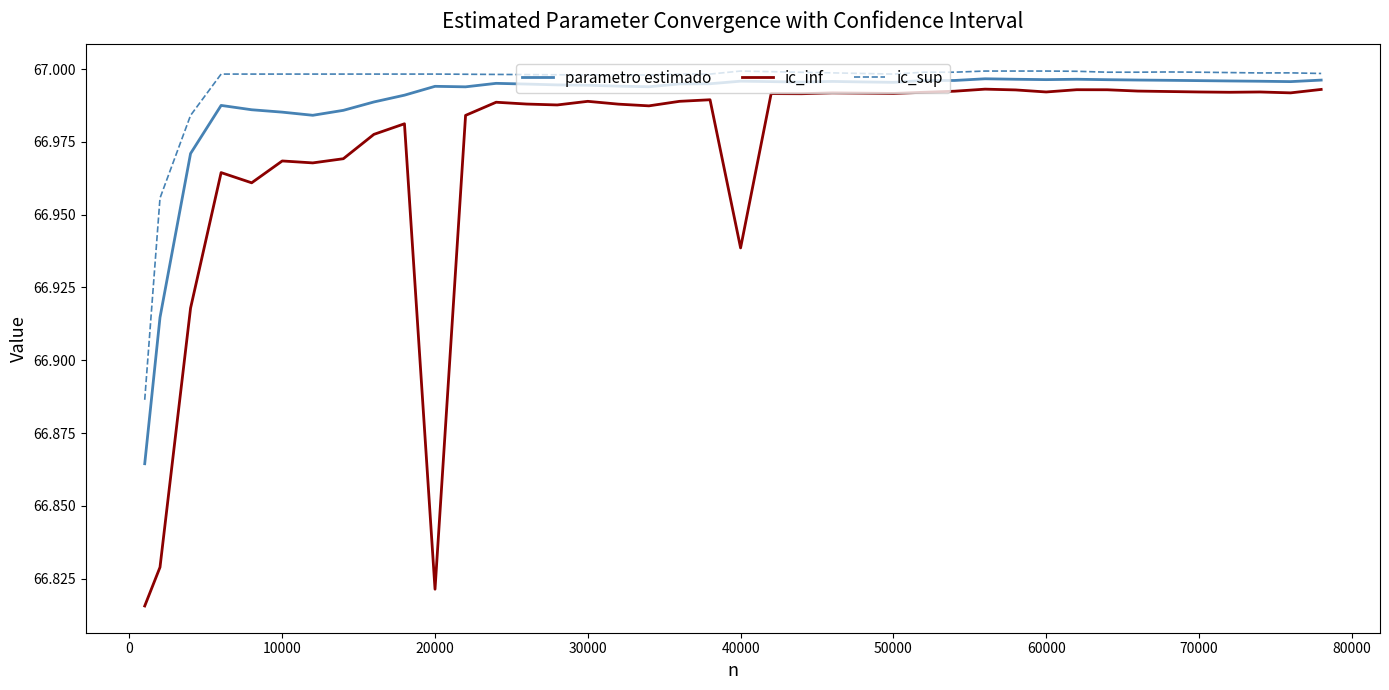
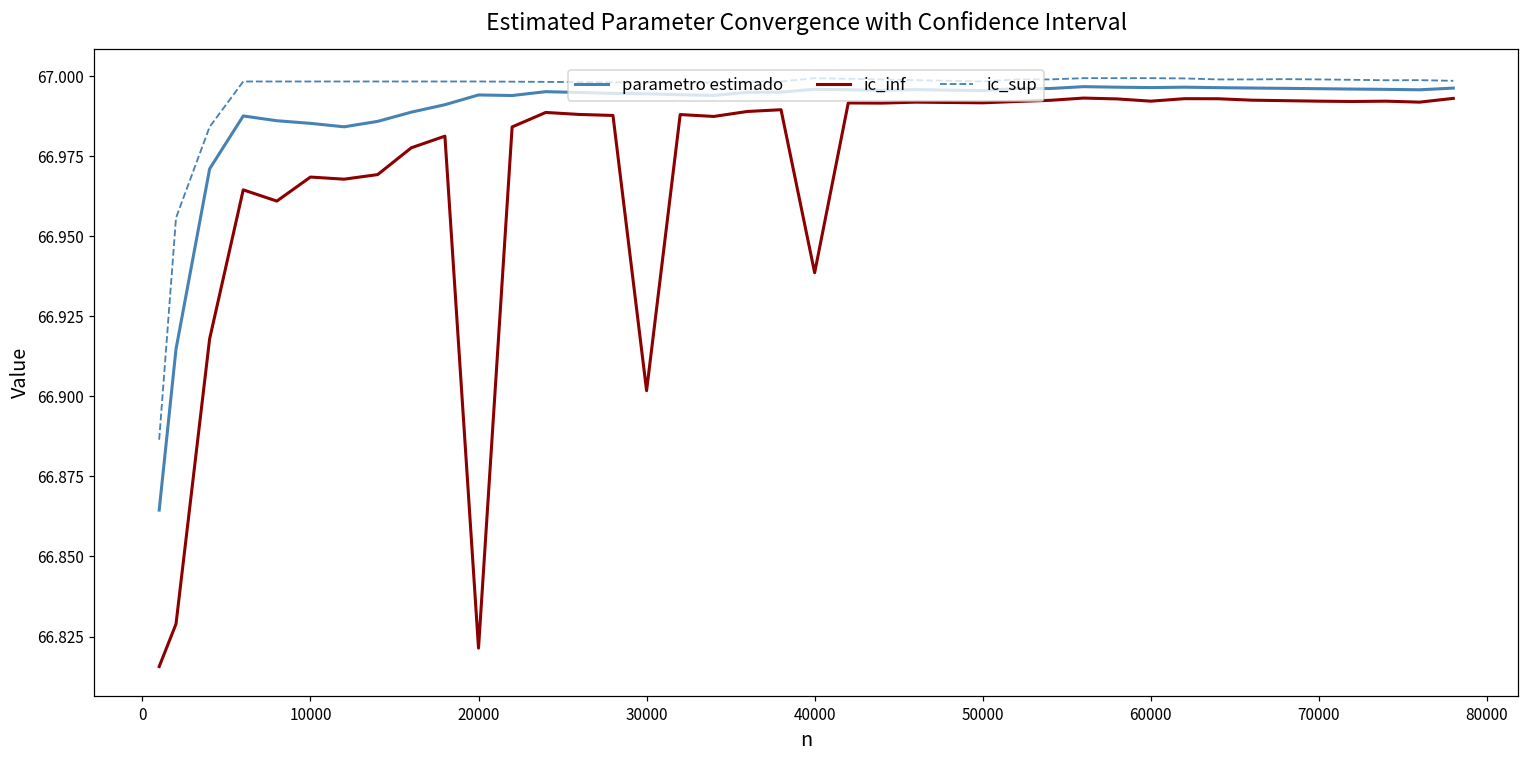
  {
    "ic_inf": {
      "10000": 66.968,
      "20000": 66.821,
-     "30000": 66.989,
+     "30000": 66.902,
      "40000": 66.939,
      "50000": 66.992,
      "60000": 66.992,
      "70000": 66.992
    }
  }
